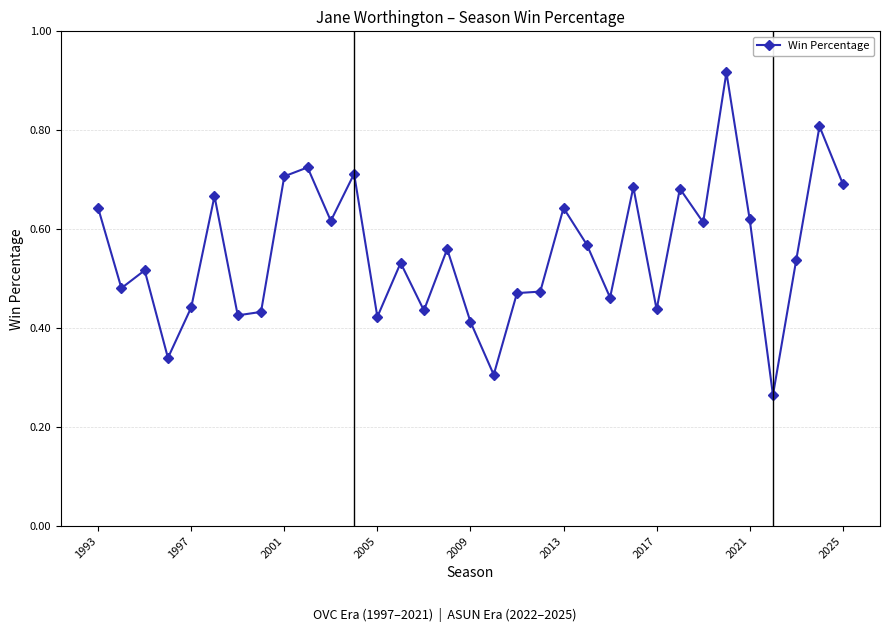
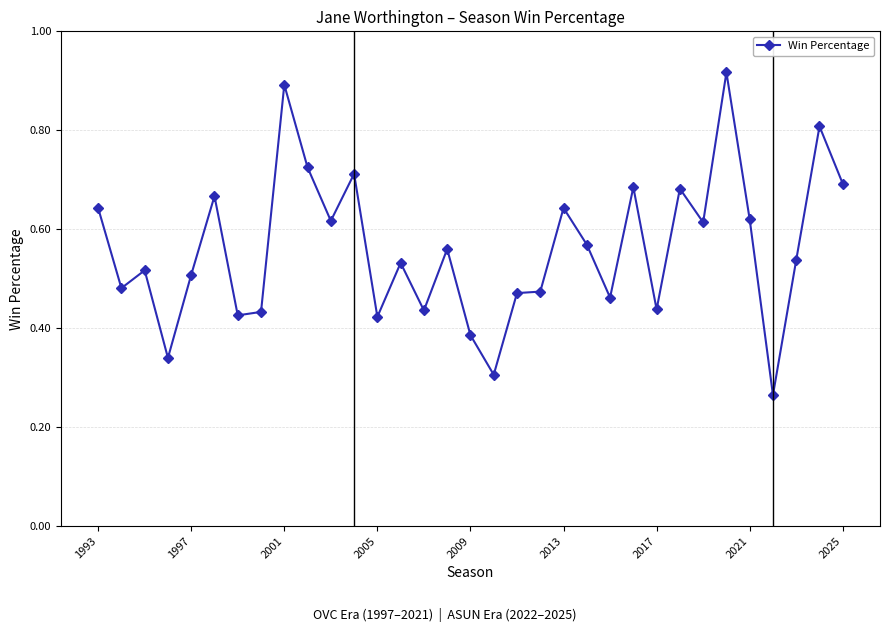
  {
    "1993": 0.64,
-   "1997": 0.44,
-   "2001": 0.71,
+   "1997": 0.51,
+   "2001": 0.89,
    "2005": 0.42,
-   "2009": 0.41,
+   "2009": 0.39,
    "2013": 0.64,
    "2017": 0.44,
    "2021": 0.62,
    "2025": 0.69
  }
